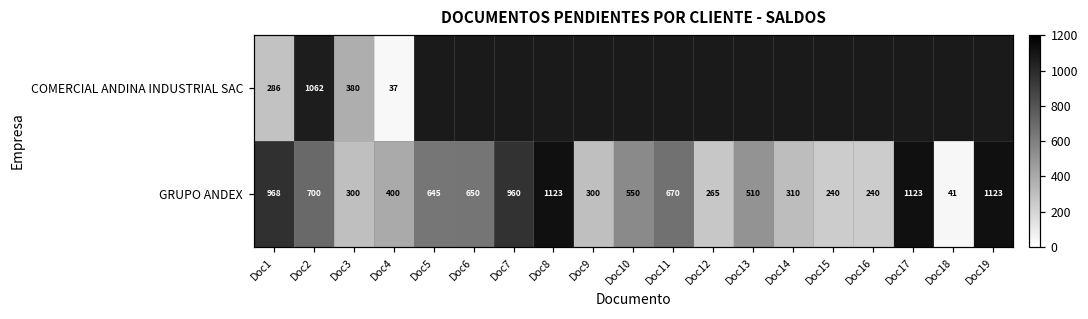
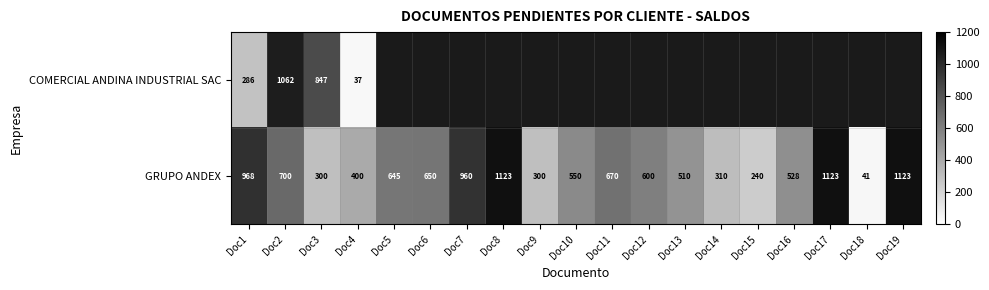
  {
    "COMERCIAL ANDINA INDUSTRIAL SAC": {
      "Doc1": 286,
      "Doc2": 1062,
-     "Doc3": 380,
+     "Doc3": 847,
      "Doc4": 37
    },
    "GRUPO ANDEX": {
      "Doc1": 968,
      "Doc2": 700,
      "Doc3": 300,
      "Doc4": 400,
      "Doc5": 645,
      "Doc6": 650,
      "Doc7": 960,
      "Doc8": 1123,
      "Doc9": 300,
      "Doc10": 550,
      "Doc11": 670,
-     "Doc12": 265,
+     "Doc12": 600,
      "Doc13": 510,
      "Doc14": 310,
      "Doc15": 240,
-     "Doc16": 240,
+     "Doc16": 528,
      "Doc17": 1123,
      "Doc18": 41,
      "Doc19": 1123
    }
  }
